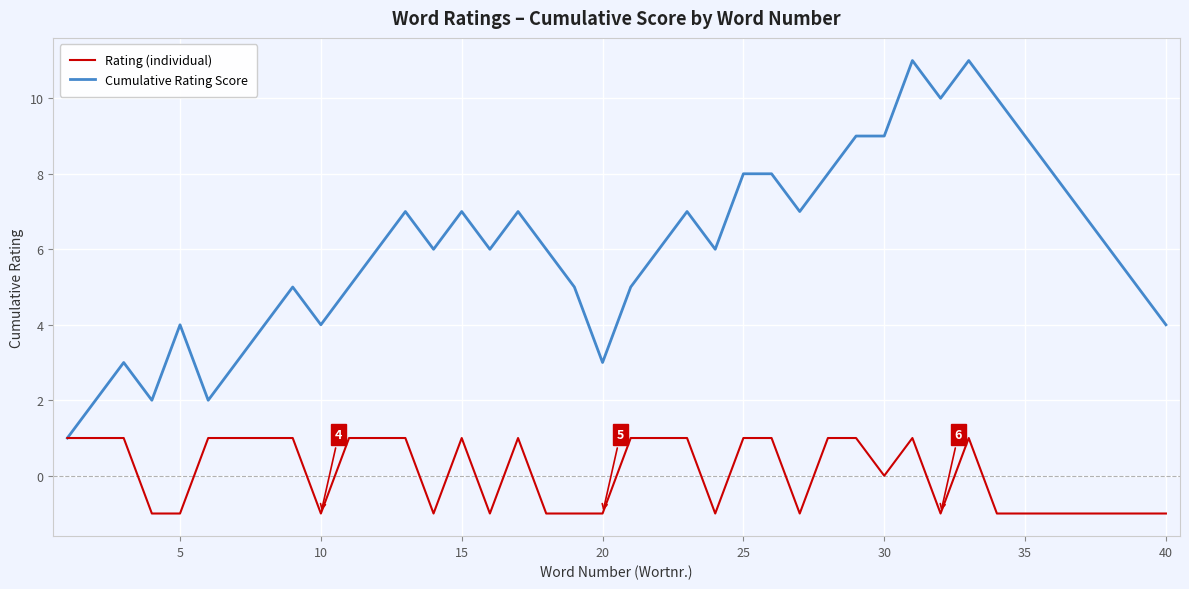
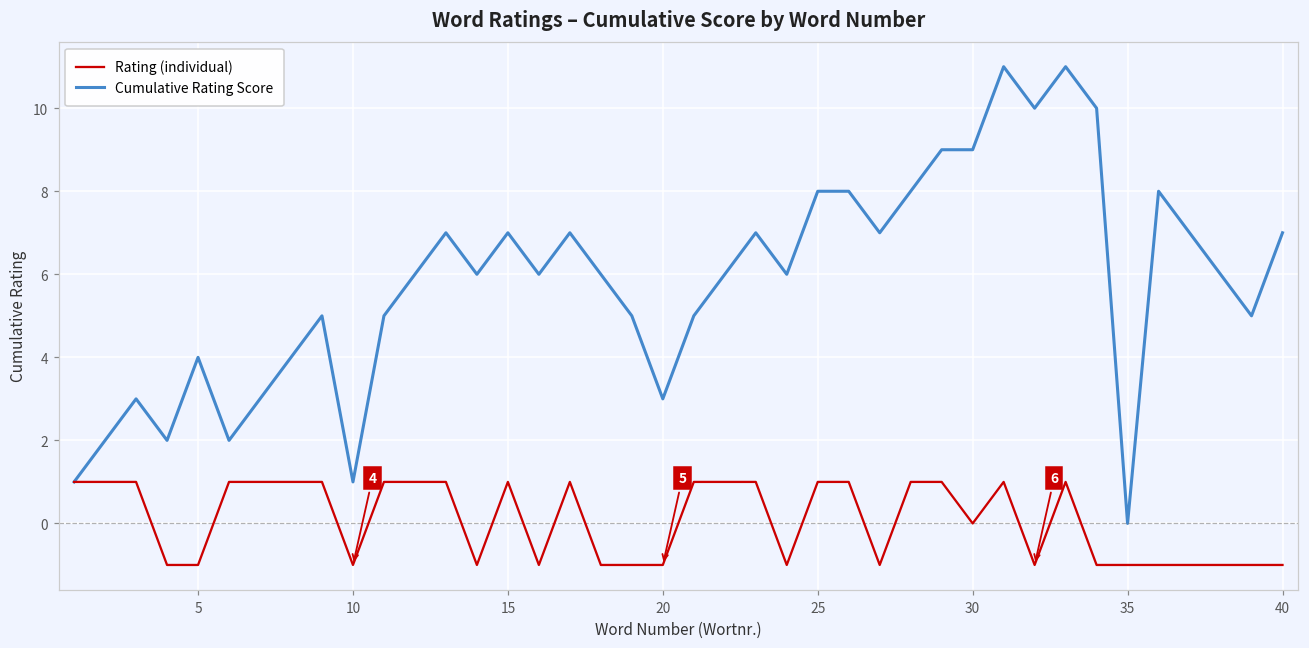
  {
    "Rating (individual)": {
      "5": -1,
      "10": -1,
      "15": 1,
      "20": -1,
      "25": 1,
      "30": 0,
      "35": -1,
      "40": -1
    },
    "Cumulative Rating Score": {
      "5": 4,
-     "10": 4,
+     "10": 1,
      "15": 7,
      "20": 3,
      "25": 8,
      "30": 9,
-     "35": 9,
-     "40": 4
+     "35": 0,
+     "40": 7
    }
  }
